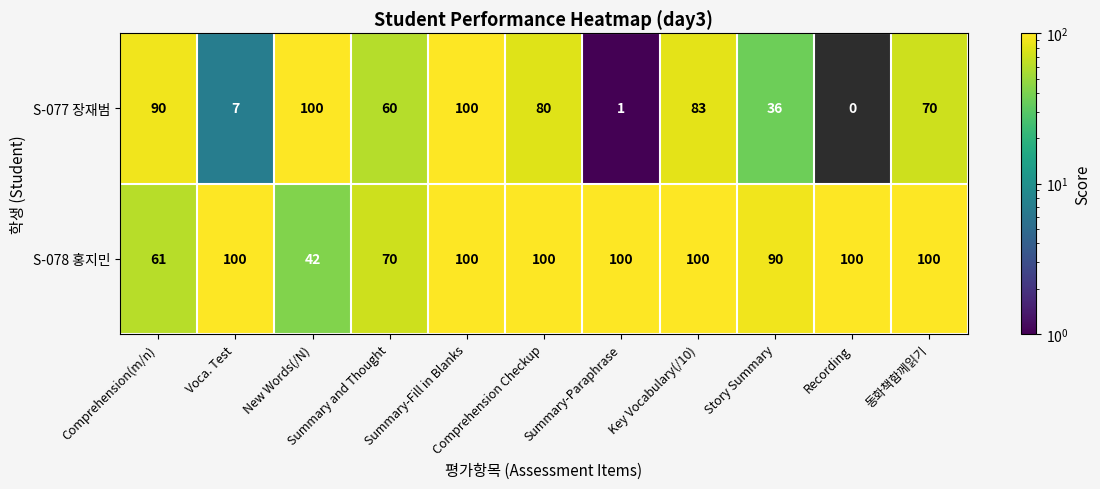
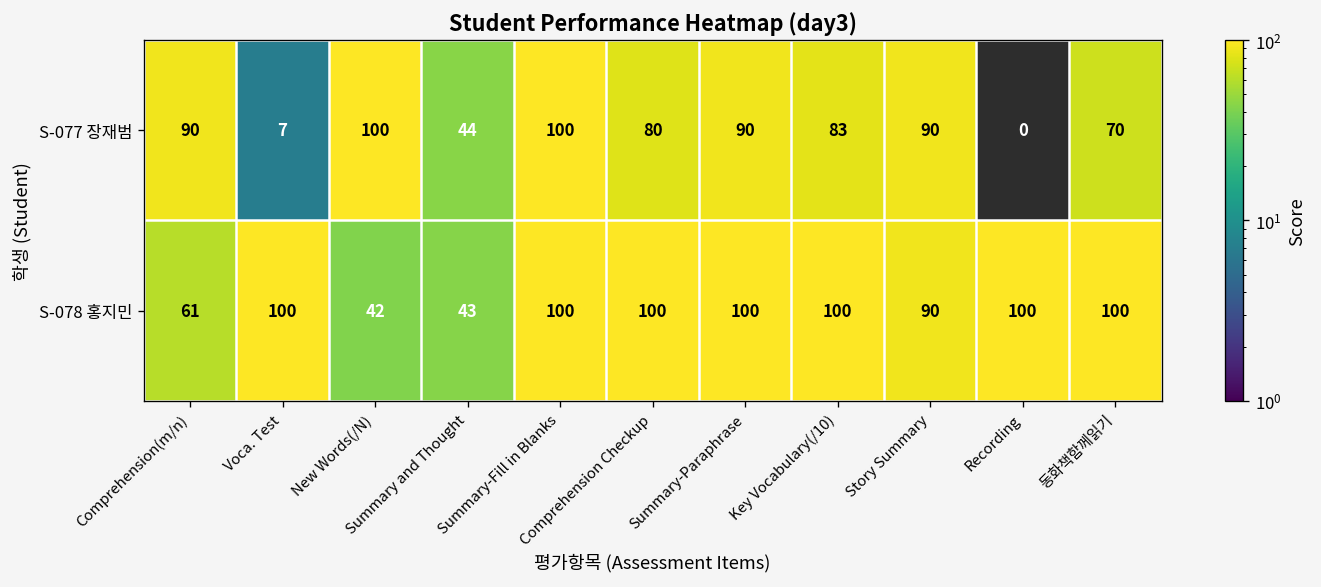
  {
    "S-077 장재범": {
      "Comprehension(m/n)": 90,
      "Voca. Test": 7,
      "New Words(/N)": 100,
-     "Summary and Thought": 60,
+     "Summary and Thought": 44,
      "Summary-Fill in Blanks": 100,
      "Comprehension Checkup": 80,
-     "Summary-Paraphrase": 1,
+     "Summary-Paraphrase": 90,
      "Key Vocabulary(/10)": 83,
-     "Story Summary": 36,
+     "Story Summary": 90,
      "Recording": 0,
      "동화책함께읽기": 70
    },
    "S-078 홍지민": {
      "Comprehension(m/n)": 61,
      "Voca. Test": 100,
      "New Words(/N)": 42,
-     "Summary and Thought": 70,
+     "Summary and Thought": 43,
      "Summary-Fill in Blanks": 100,
      "Comprehension Checkup": 100,
      "Summary-Paraphrase": 100,
      "Key Vocabulary(/10)": 100,
      "Story Summary": 90,
      "Recording": 100,
      "동화책함께읽기": 100
    }
  }
